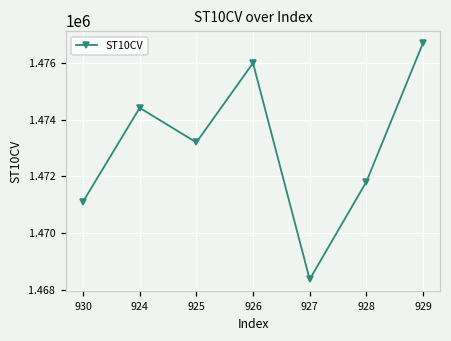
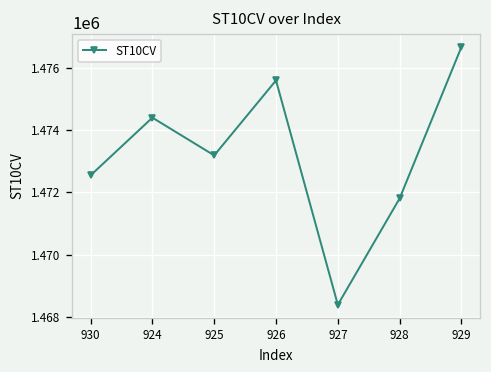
  {
-   "930": 1471100,
+   "930": 1472600,
    "924": 1474400,
    "925": 1473200,
-   "926": 1476000,
+   "926": 1475600,
    "927": 1468400,
    "928": 1471800,
    "929": 1476700
  }
